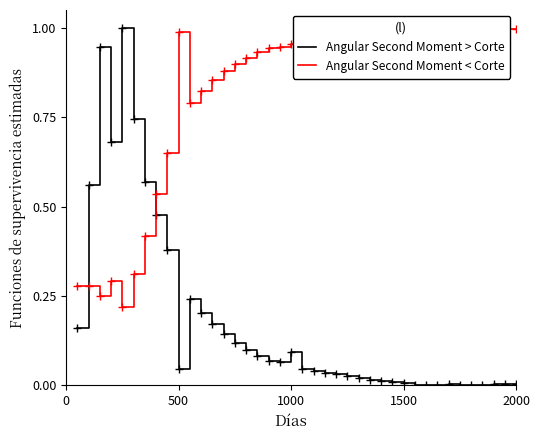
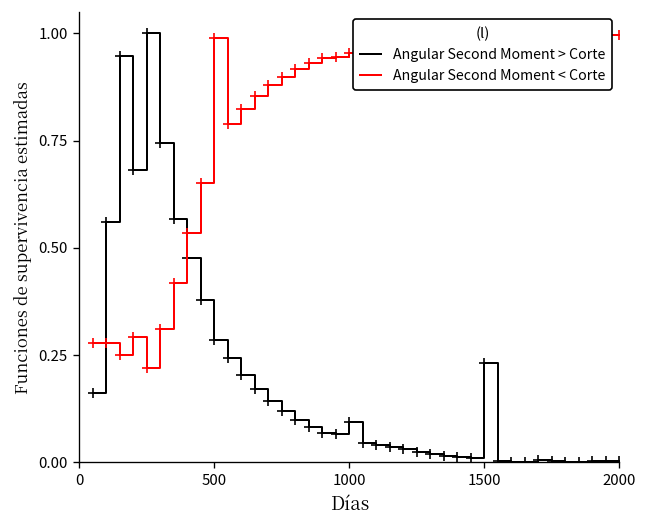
  {
    "Angular Second Moment > Corte": {
-     "500": 0.05,
+     "500": 0.29,
      "1000": 0.09,
-     "1500": 0.01,
+     "1500": 0.23,
      "2000": 0.00
    },
    "Angular Second Moment < Corte": {
      "500": 0.99,
      "1000": 0.95,
      "2000": 1.00
    }
  }
